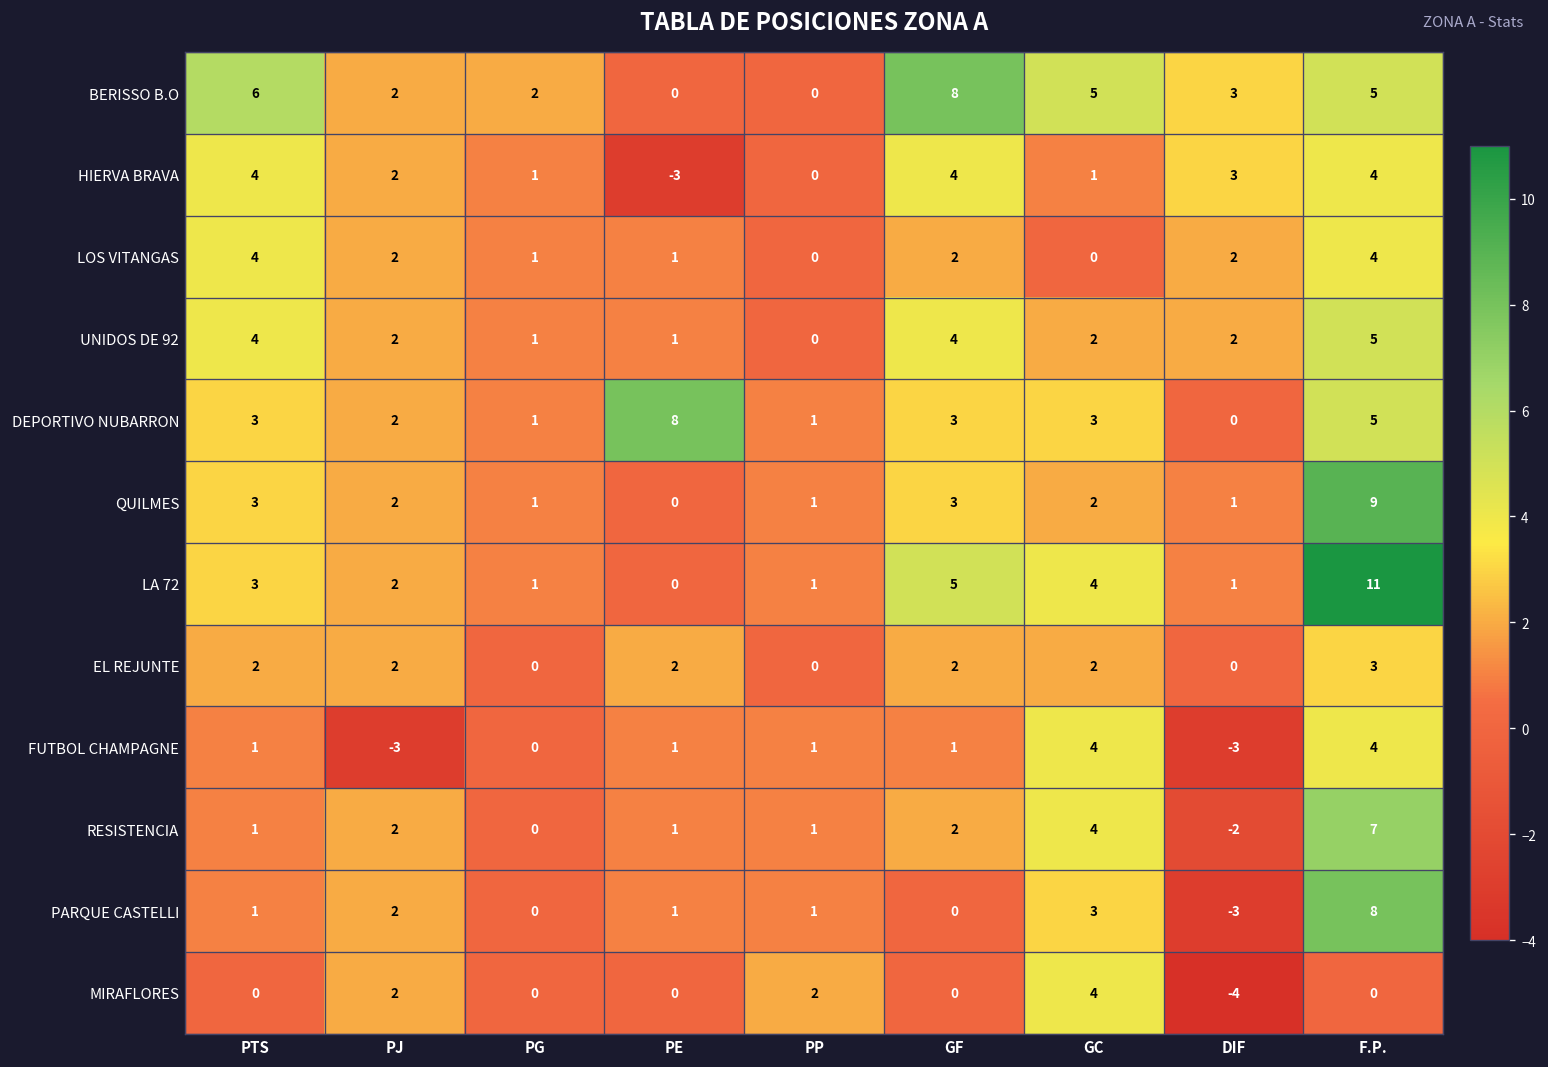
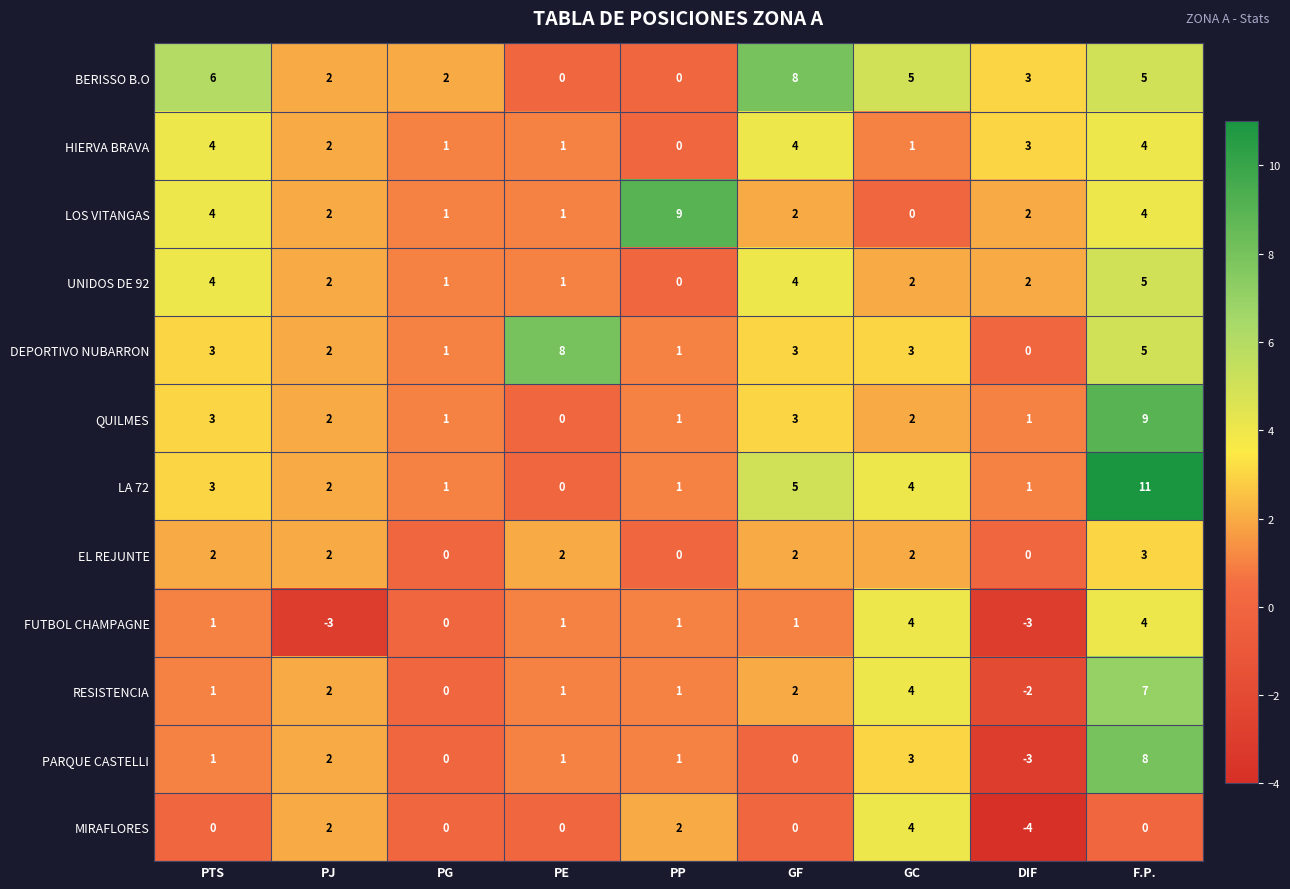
  {
    "BERISSO B.O": {
      "PTS": 6,
      "PJ": 2,
      "PG": 2,
      "PE": 0,
      "PP": 0,
      "GF": 8,
      "GC": 5,
      "DIF": 3,
      "F.P.": 5
    },
    "HIERVA BRAVA": {
      "PTS": 4,
      "PJ": 2,
      "PG": 1,
-     "PE": -3,
+     "PE": 1,
      "PP": 0,
      "GF": 4,
      "GC": 1,
      "DIF": 3,
      "F.P.": 4
    },
    "LOS VITANGAS": {
      "PTS": 4,
      "PJ": 2,
      "PG": 1,
      "PE": 1,
-     "PP": 0,
+     "PP": 9,
      "GF": 2,
      "GC": 0,
      "DIF": 2,
      "F.P.": 4
    },
    "UNIDOS DE 92": {
      "PTS": 4,
      "PJ": 2,
      "PG": 1,
      "PE": 1,
      "PP": 0,
      "GF": 4,
      "GC": 2,
      "DIF": 2,
      "F.P.": 5
    },
    "DEPORTIVO NUBARRON": {
      "PTS": 3,
      "PJ": 2,
      "PG": 1,
      "PE": 8,
      "PP": 1,
      "GF": 3,
      "GC": 3,
      "DIF": 0,
      "F.P.": 5
    },
    "QUILMES": {
      "PTS": 3,
      "PJ": 2,
      "PG": 1,
      "PE": 0,
      "PP": 1,
      "GF": 3,
      "GC": 2,
      "DIF": 1,
      "F.P.": 9
    },
    "LA 72": {
      "PTS": 3,
      "PJ": 2,
      "PG": 1,
      "PE": 0,
      "PP": 1,
      "GF": 5,
      "GC": 4,
      "DIF": 1,
      "F.P.": 11
    },
    "EL REJUNTE": {
      "PTS": 2,
      "PJ": 2,
      "PG": 0,
      "PE": 2,
      "PP": 0,
      "GF": 2,
      "GC": 2,
      "DIF": 0,
      "F.P.": 3
    },
    "FUTBOL CHAMPAGNE": {
      "PTS": 1,
      "PJ": -3,
      "PG": 0,
      "PE": 1,
      "PP": 1,
      "GF": 1,
      "GC": 4,
      "DIF": -3,
      "F.P.": 4
    },
    "RESISTENCIA": {
      "PTS": 1,
      "PJ": 2,
      "PG": 0,
      "PE": 1,
      "PP": 1,
      "GF": 2,
      "GC": 4,
      "DIF": -2,
      "F.P.": 7
    },
    "PARQUE CASTELLI": {
      "PTS": 1,
      "PJ": 2,
      "PG": 0,
      "PE": 1,
      "PP": 1,
      "GF": 0,
      "GC": 3,
      "DIF": -3,
      "F.P.": 8
    },
    "MIRAFLORES": {
      "PTS": 0,
      "PJ": 2,
      "PG": 0,
      "PE": 0,
      "PP": 2,
      "GF": 0,
      "GC": 4,
      "DIF": -4,
      "F.P.": 0
    }
  }
